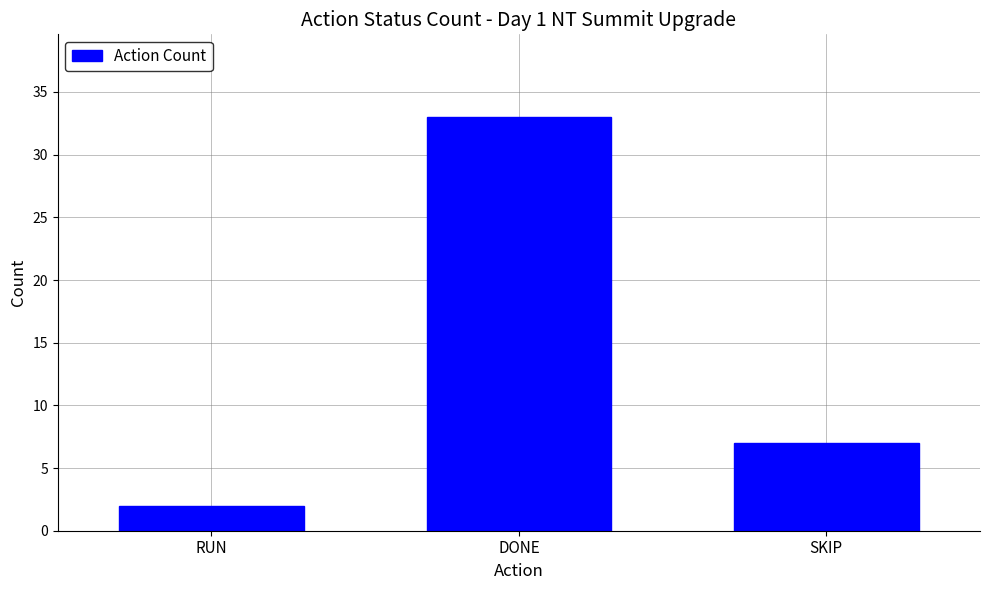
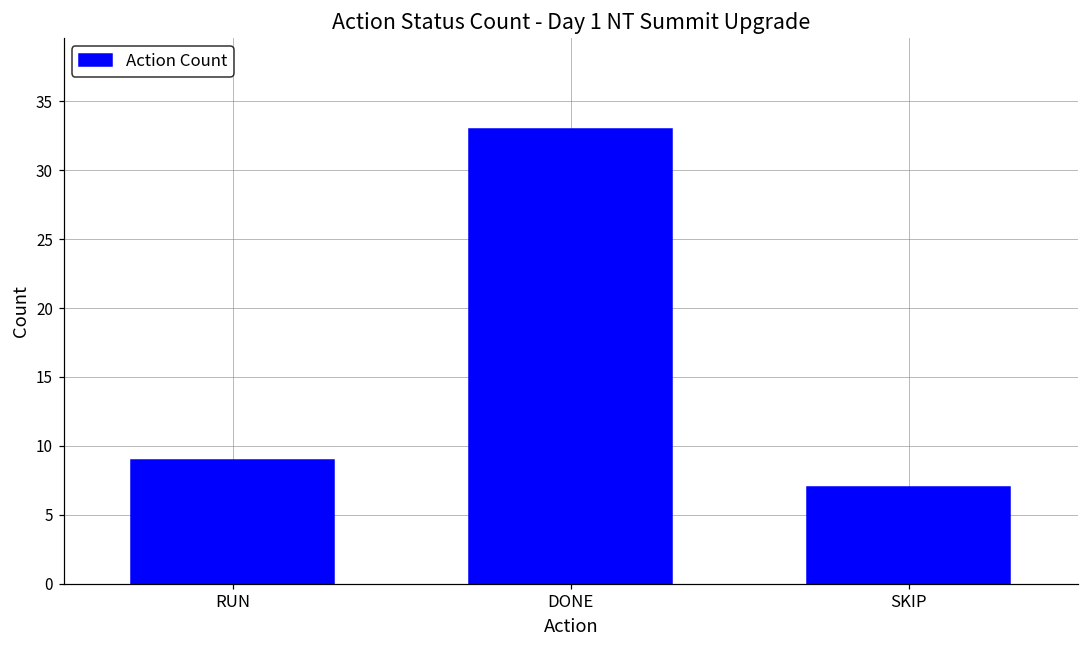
  {
-   "RUN": 2,
+   "RUN": 9,
    "DONE": 33,
    "SKIP": 7
  }
